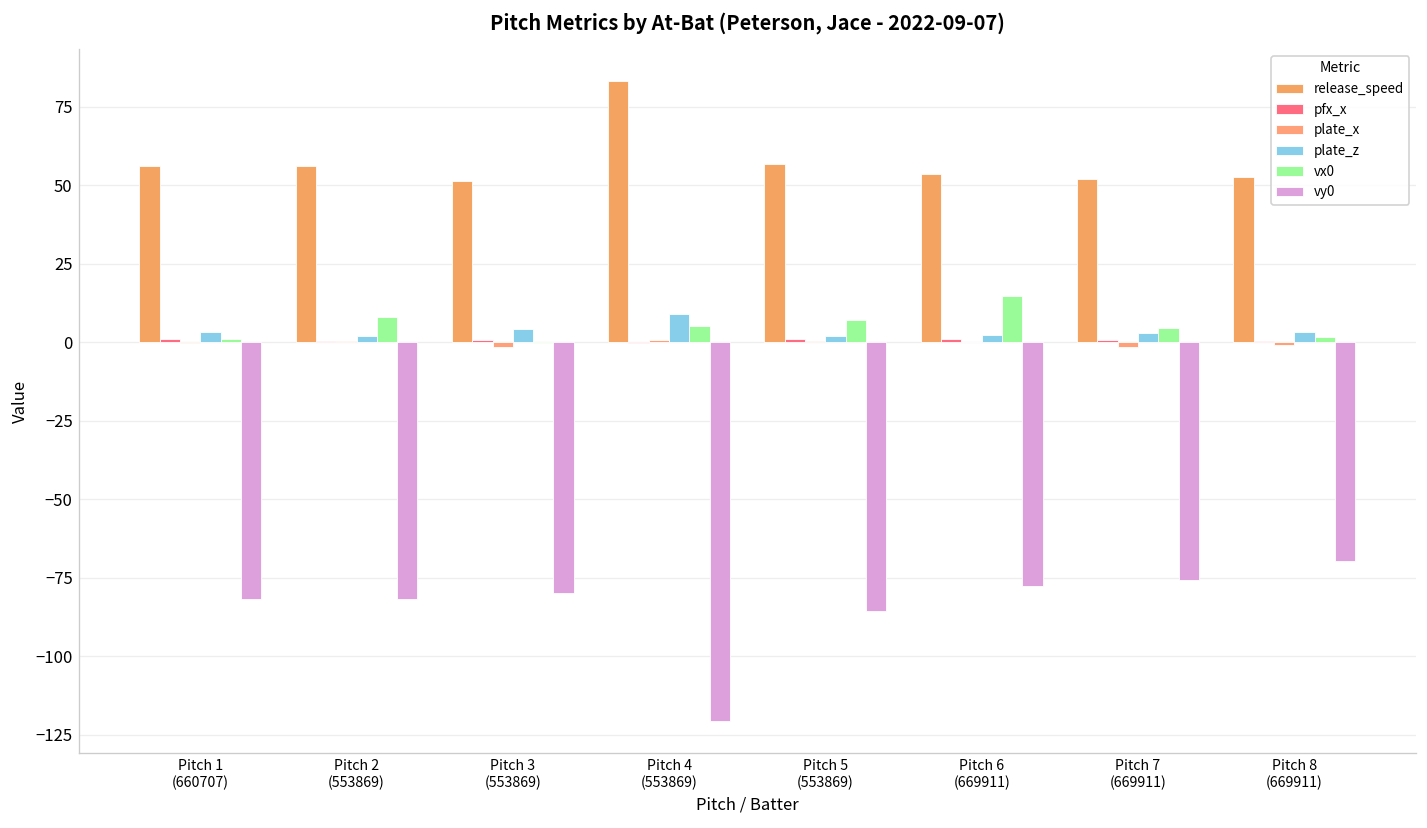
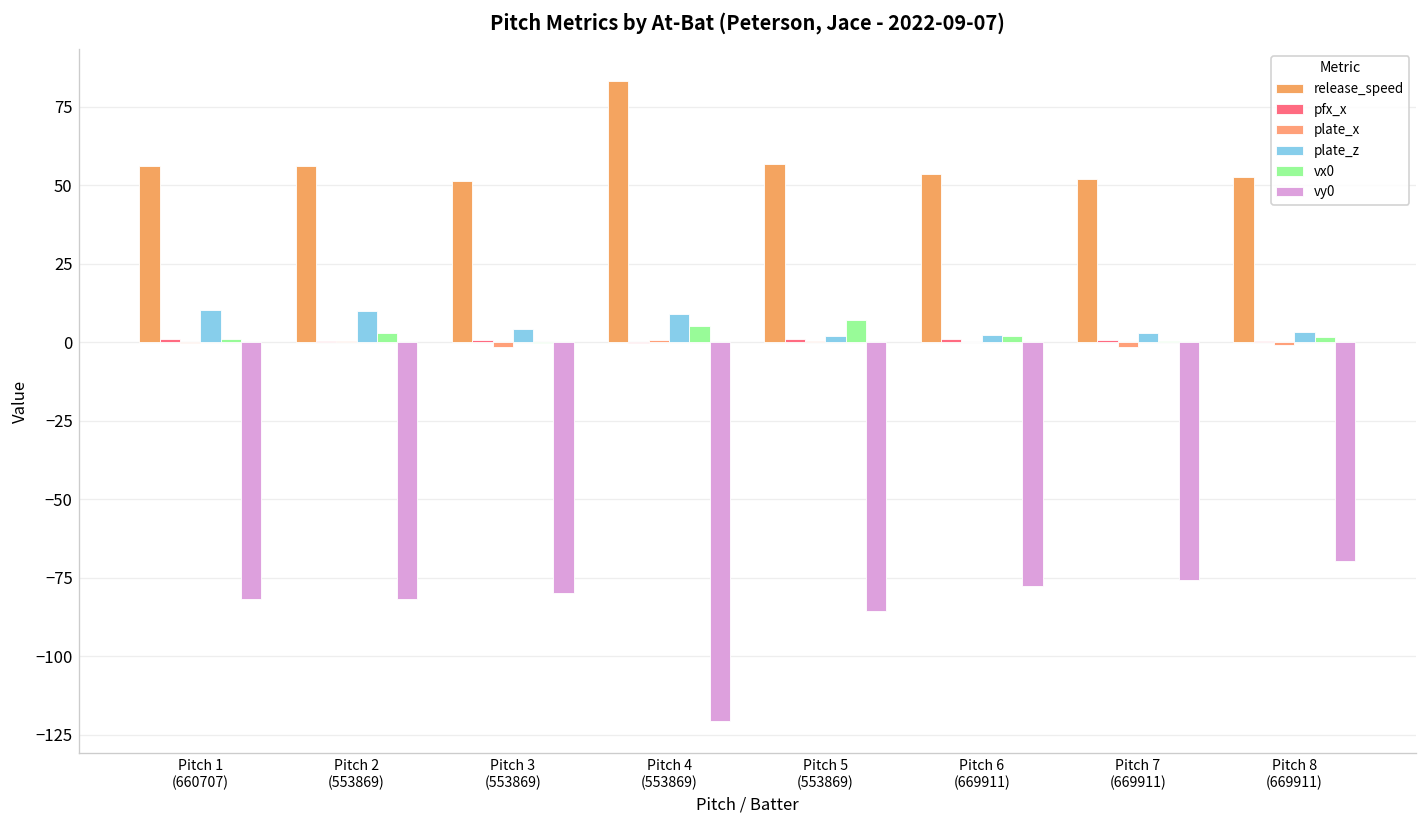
  {
    "plate_z": {
-     "Pitch 1 (660707)": 3,
-     "Pitch 2 (553869)": 2,
+     "Pitch 1 (660707)": 10,
+     "Pitch 2 (553869)": 10,
      "Pitch 3 (553869)": 4,
      "Pitch 4 (553869)": 9,
      "Pitch 5 (553869)": 2,
      "Pitch 6 (669911)": 2,
      "Pitch 7 (669911)": 3,
      "Pitch 8 (669911)": 3
    },
    "vx0": {
      "Pitch 1 (660707)": 1,
-     "Pitch 2 (553869)": 8,
+     "Pitch 2 (553869)": 3,
      "Pitch 4 (553869)": 5,
      "Pitch 5 (553869)": 7,
-     "Pitch 6 (669911)": 15,
-     "Pitch 7 (669911)": 4,
+     "Pitch 6 (669911)": 2,
+     "Pitch 7 (669911)": 0,
      "Pitch 8 (669911)": 2
    },
    "vy0": {
      "Pitch 1 (660707)": -82,
      "Pitch 2 (553869)": -82,
      "Pitch 3 (553869)": -80,
      "Pitch 4 (553869)": -121,
      "Pitch 5 (553869)": -86,
      "Pitch 6 (669911)": -78,
      "Pitch 7 (669911)": -76,
      "Pitch 8 (669911)": -70
    }
  }
